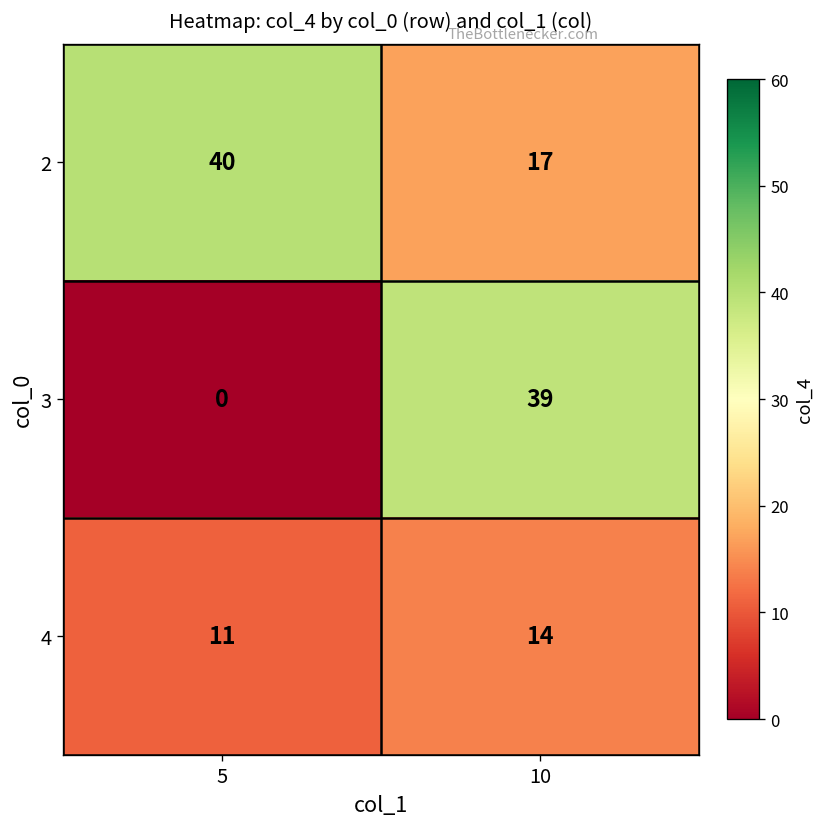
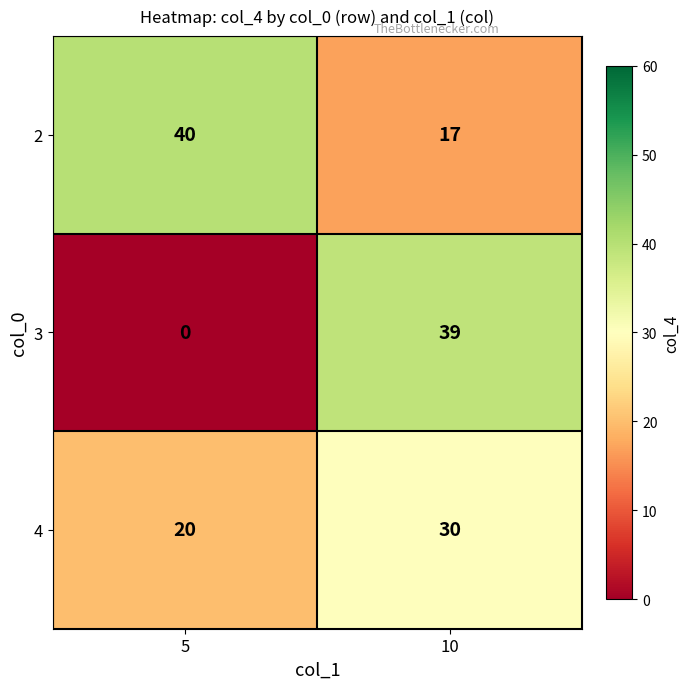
  {
    "2": {
      "5": 40,
      "10": 17
    },
    "3": {
      "5": 0,
      "10": 39
    },
    "4": {
-     "5": 11,
-     "10": 14
+     "5": 20,
+     "10": 30
    }
  }
